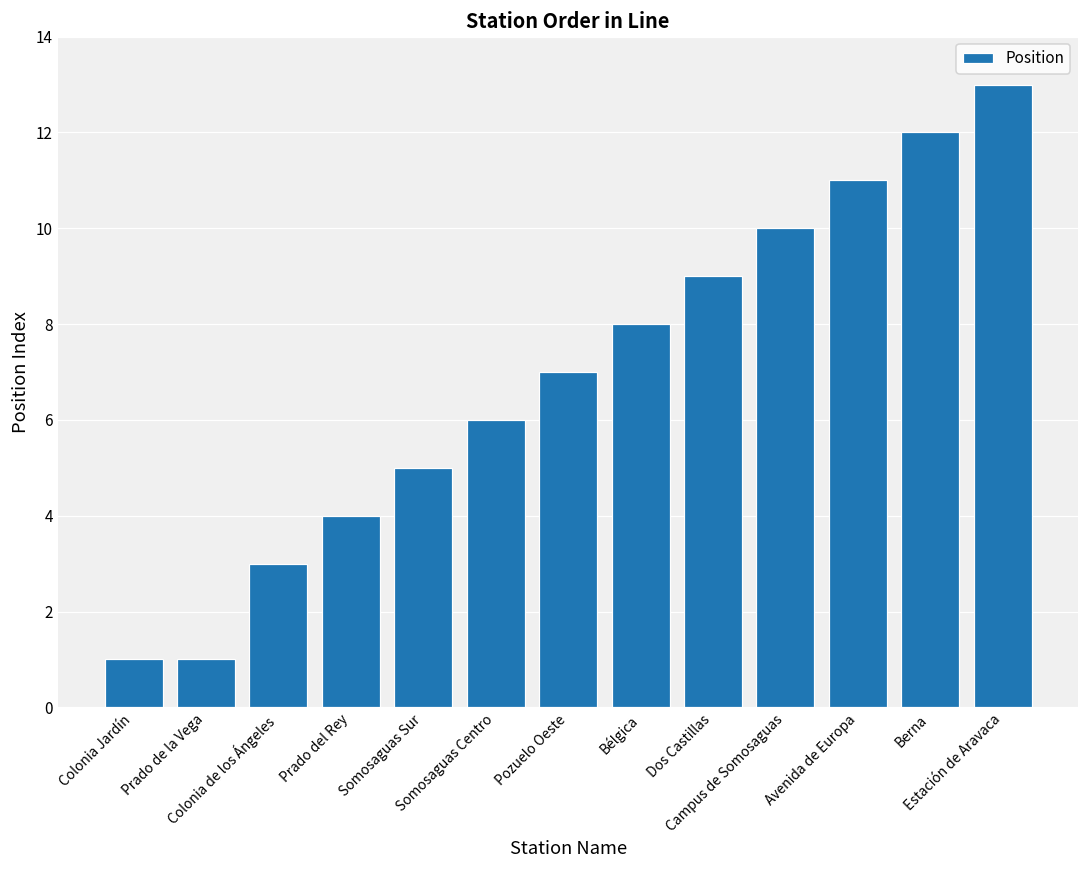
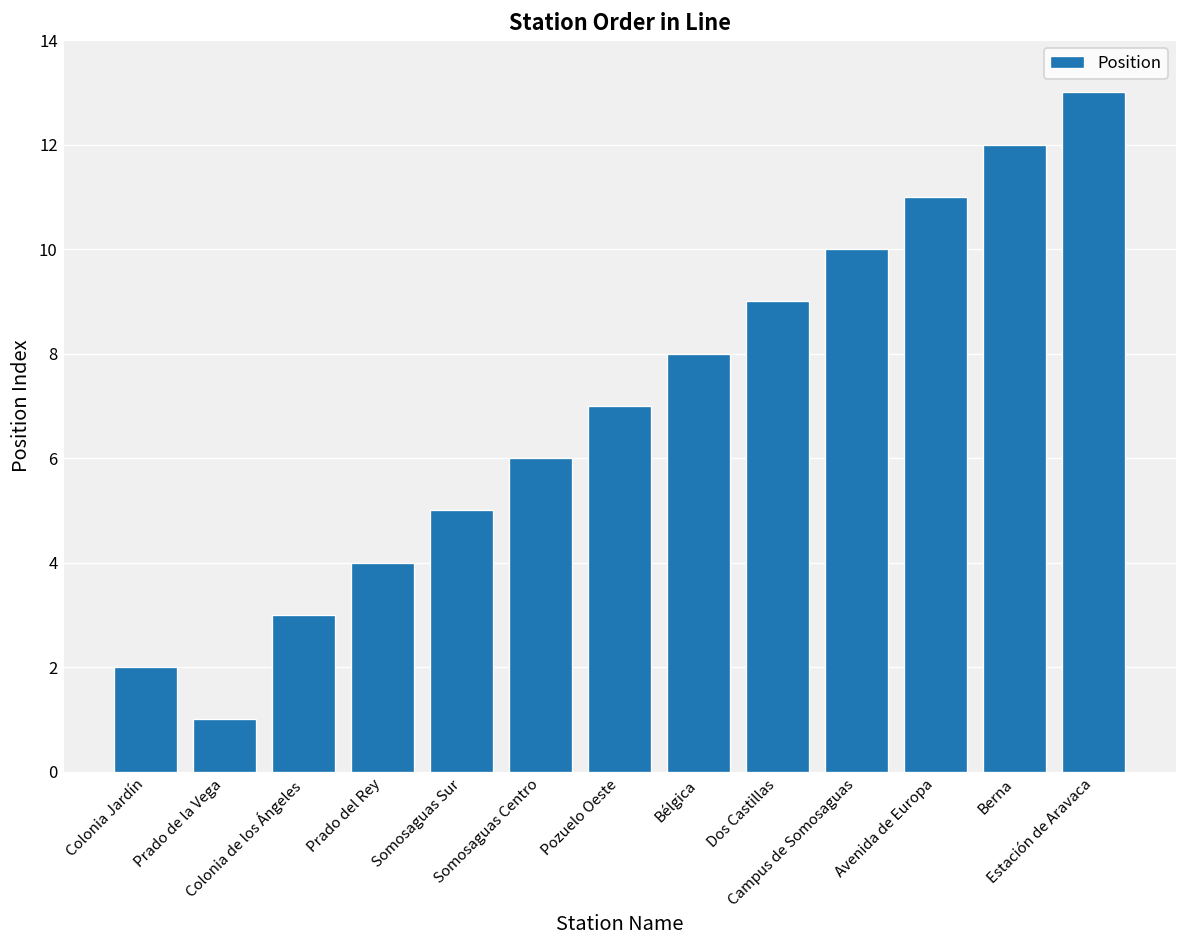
  {
-   "Colonia Jardín": 1,
+   "Colonia Jardín": 2,
    "Prado de la Vega": 1,
    "Colonia de los Ángeles": 3,
    "Prado del Rey": 4,
    "Somosaguas Sur": 5,
    "Somosaguas Centro": 6,
    "Pozuelo Oeste": 7,
    "Bélgica": 8,
    "Dos Castillas": 9,
    "Campus de Somosaguas": 10,
    "Avenida de Europa": 11,
    "Berna": 12,
    "Estación de Aravaca": 13
  }
